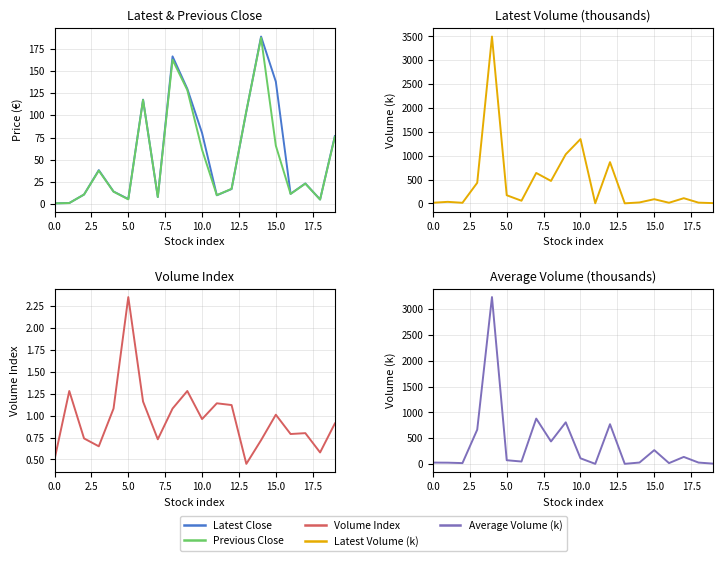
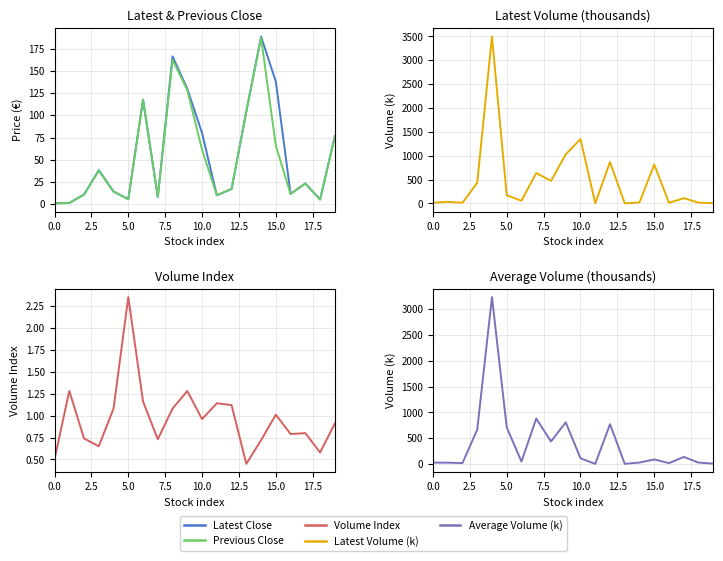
  {
    "Latest & Previous Close": {
      "Latest Close": {
        "10.0": 80,
        "15.0": 140
      },
      "Previous Close": {
        "10.0": 60,
        "15.0": 70
      }
    },
    "Latest Volume (thousands)": {
      "0.0": 0,
      "5.0": 200,
      "10.0": 1300,
-     "15.0": 100
+     "15.0": 800
    },
    "Volume Index": {
      "0.0": 0.5,
      "5.0": 2.4,
      "10.0": 1.0,
      "15.0": 1.0
    },
    "Average Volume (thousands)": {
      "0.0": 0,
-     "5.0": 100,
+     "5.0": 700,
      "10.0": 100,
-     "15.0": 300
+     "15.0": 100
    }
  }
